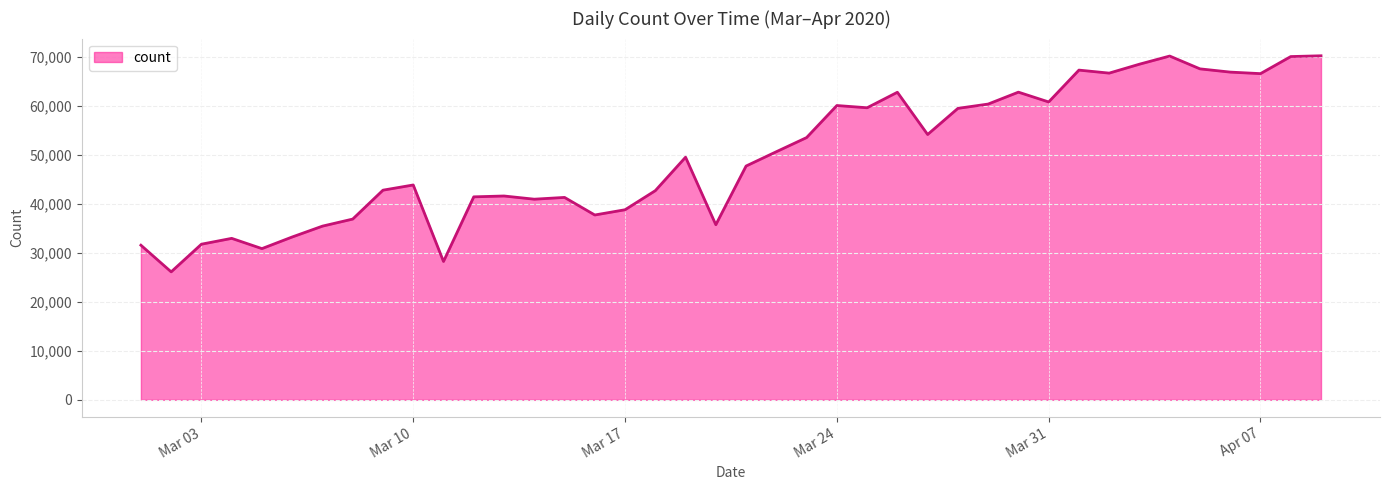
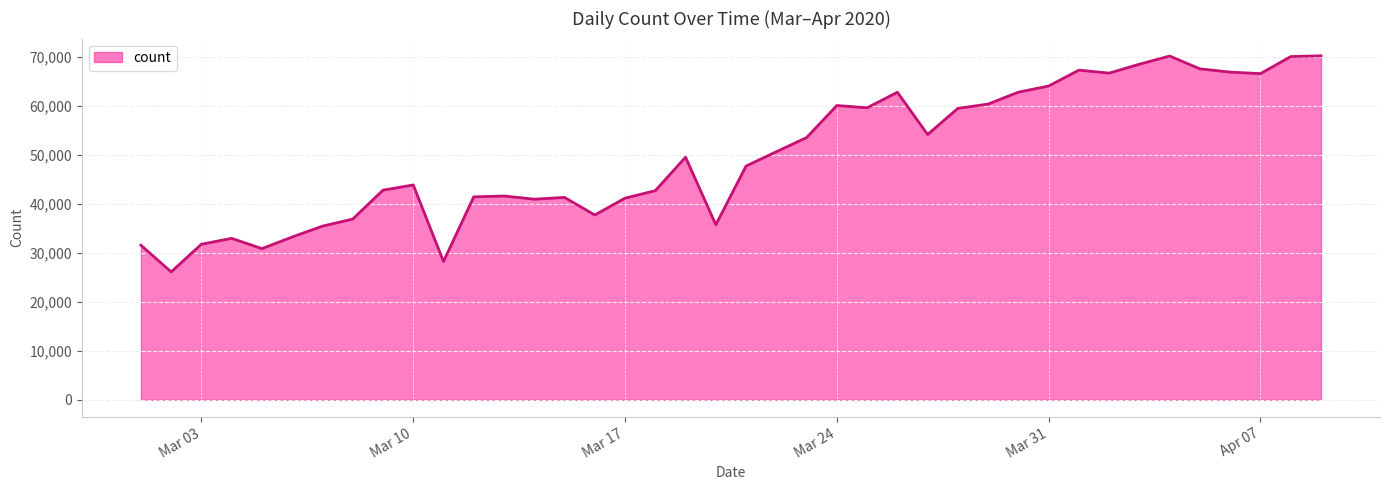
  {
    "Mar 03": "32,000",
    "Mar 10": "44,000",
-   "Mar 17": "39,000",
+   "Mar 17": "41,000",
    "Mar 24": "60,000",
-   "Mar 31": "61,000",
+   "Mar 31": "64,000",
    "Apr 07": "67,000"
  }
